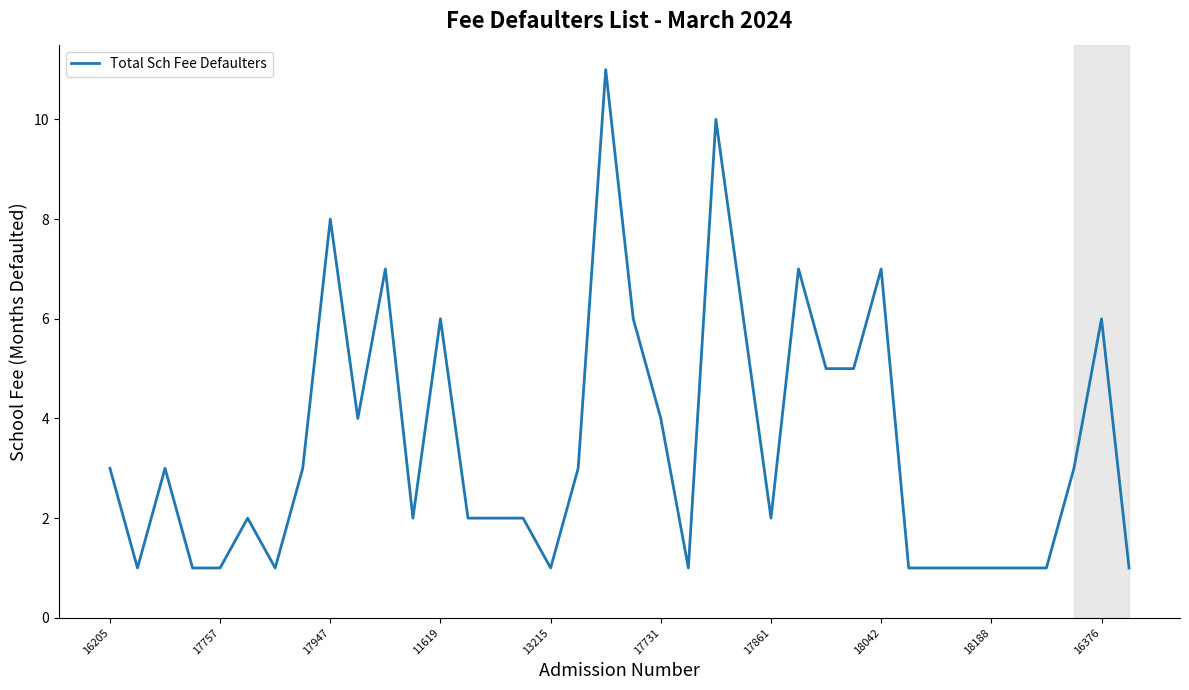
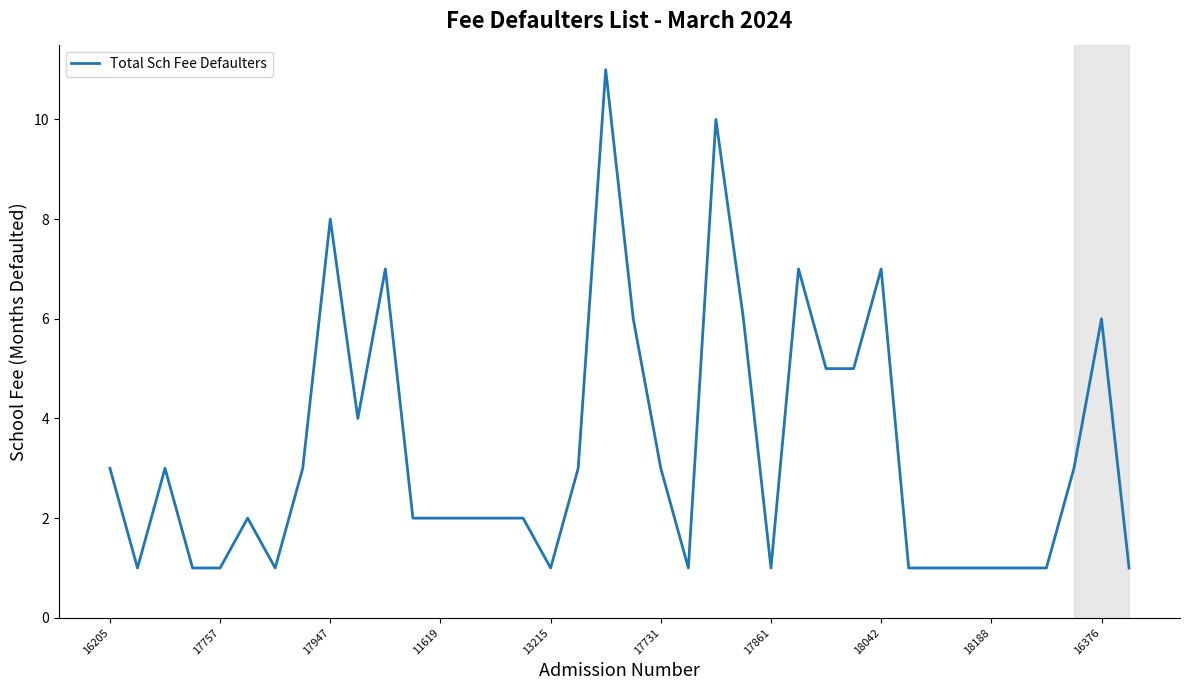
  {
    "16205": 3,
    "17757": 1,
    "17947": 8,
-   "11619": 6,
+   "11619": 2,
    "13215": 1,
-   "17731": 4,
-   "17861": 2,
+   "17731": 3,
+   "17861": 1,
    "18042": 7,
    "18188": 1,
    "16376": 6
  }
